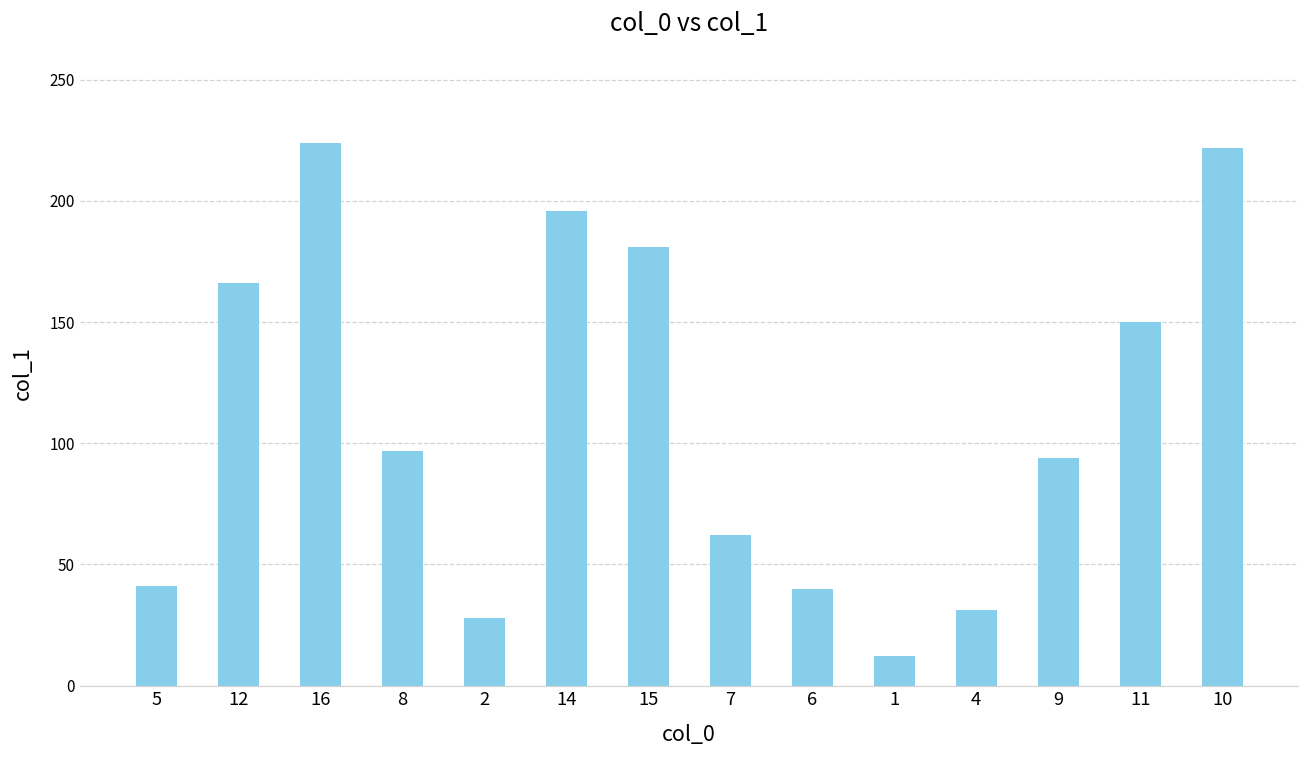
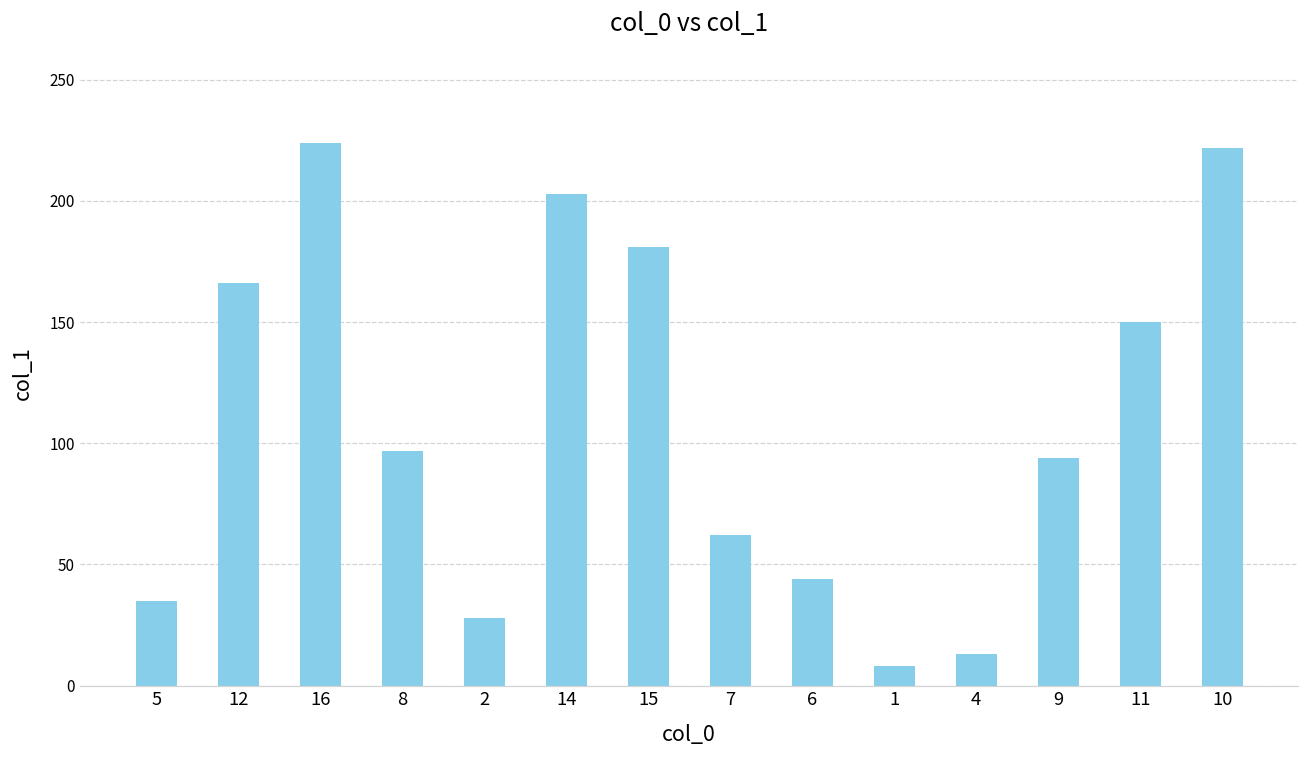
  {
-   "5": 41,
+   "5": 35,
    "12": 166,
    "16": 224,
    "8": 97,
    "2": 28,
-   "14": 196,
+   "14": 203,
    "15": 181,
    "7": 62,
-   "6": 40,
-   "1": 12,
-   "4": 31,
+   "6": 44,
+   "1": 8,
+   "4": 13,
    "9": 94,
    "11": 150,
    "10": 222
  }
